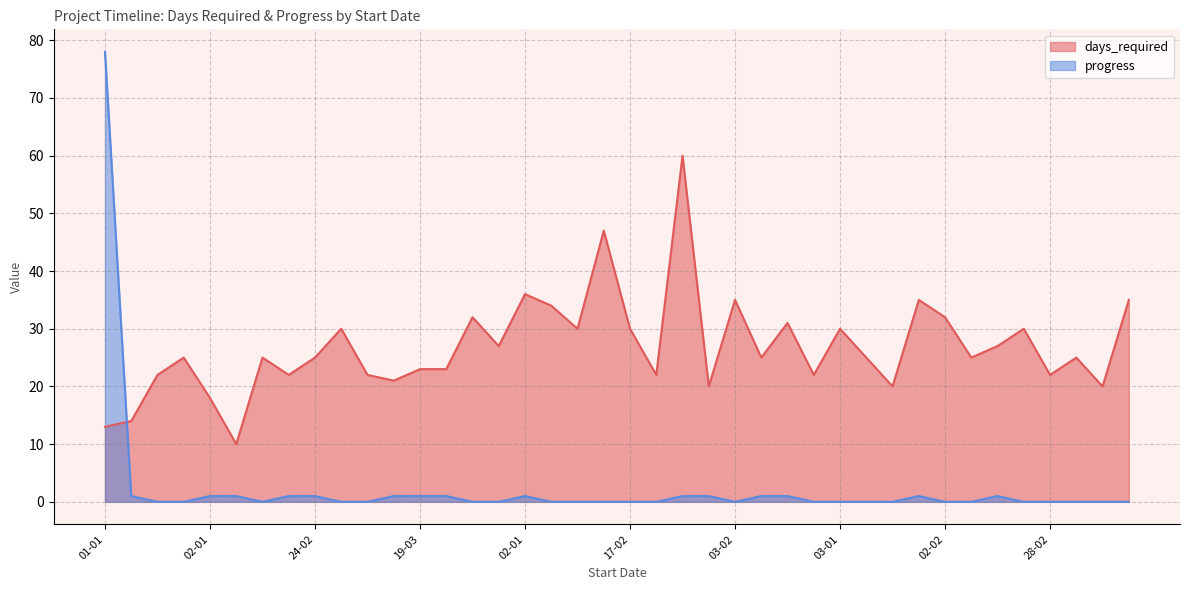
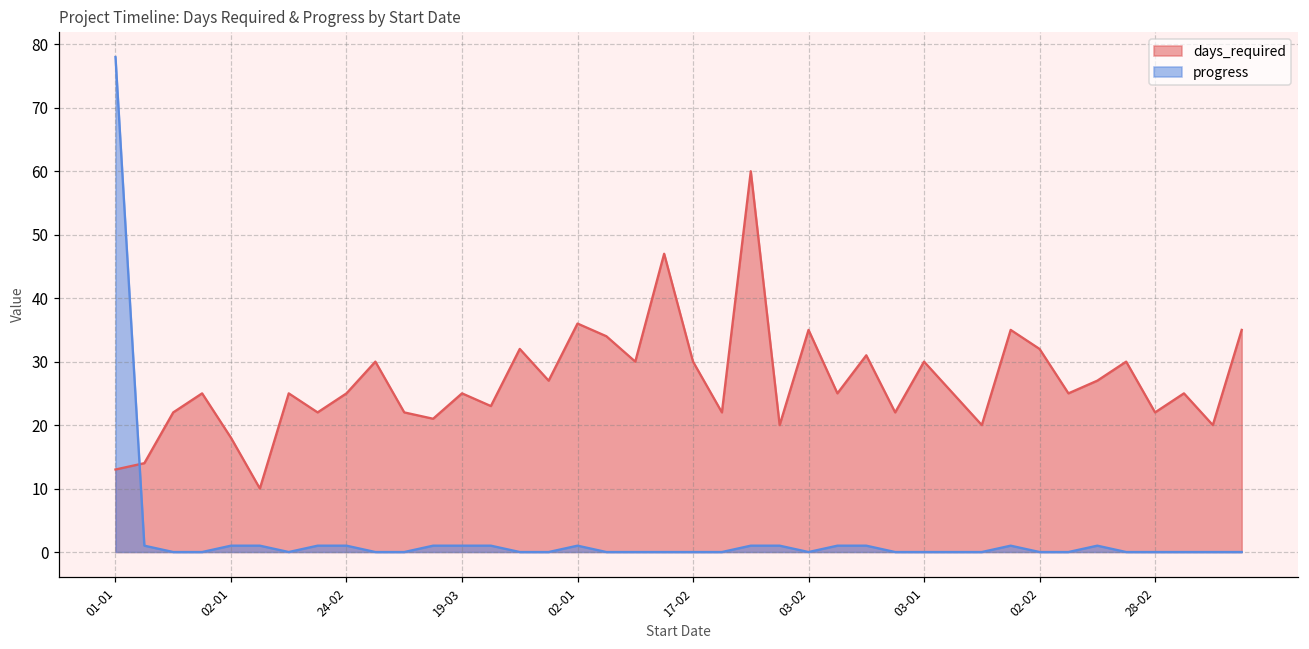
  {
    "days_required": {
-     "19-03": 23,
+     "19-03": 25,
      "17-02": 30
    },
    "progress": {
      "19-03": 1,
      "17-02": 0
    }
  }
